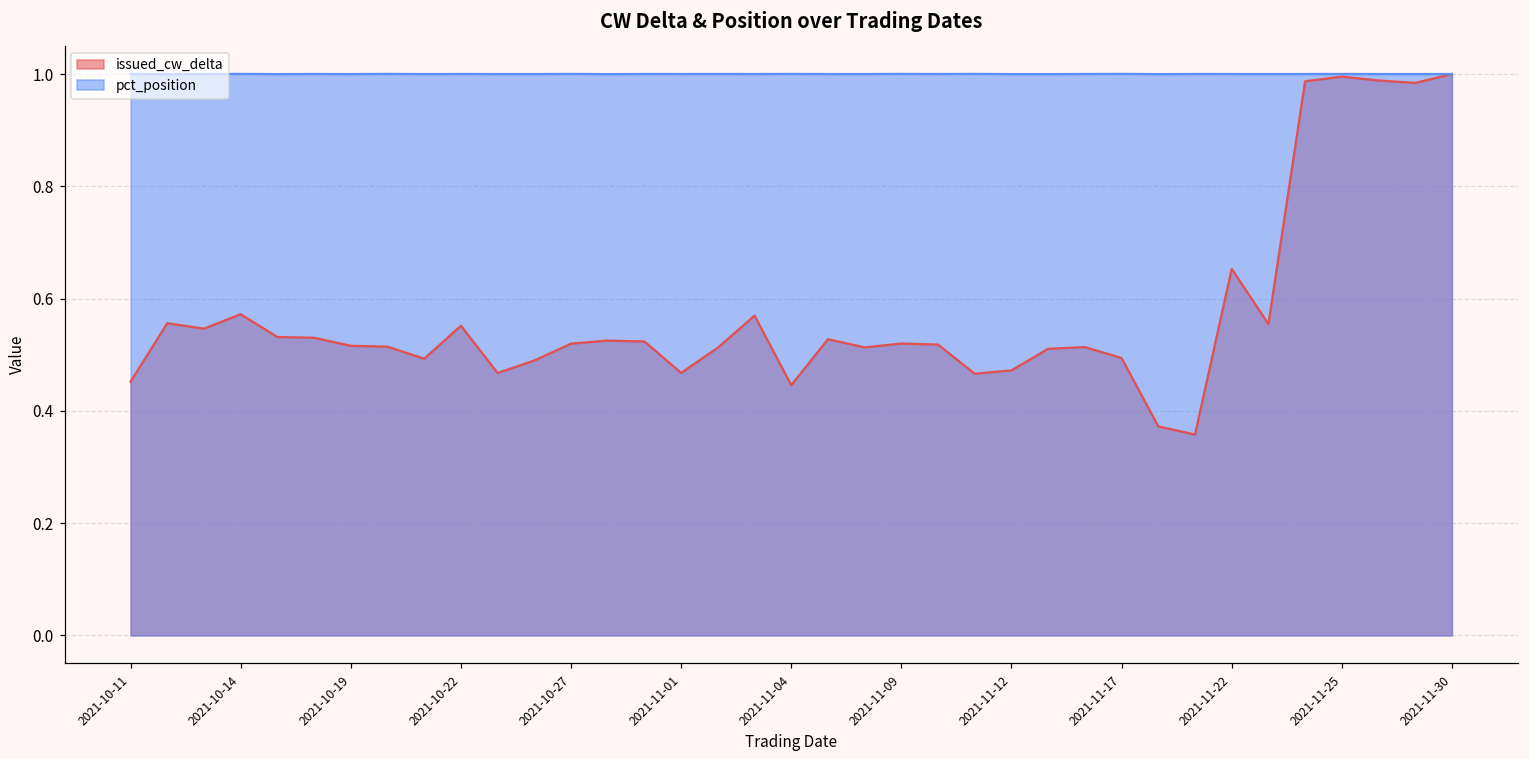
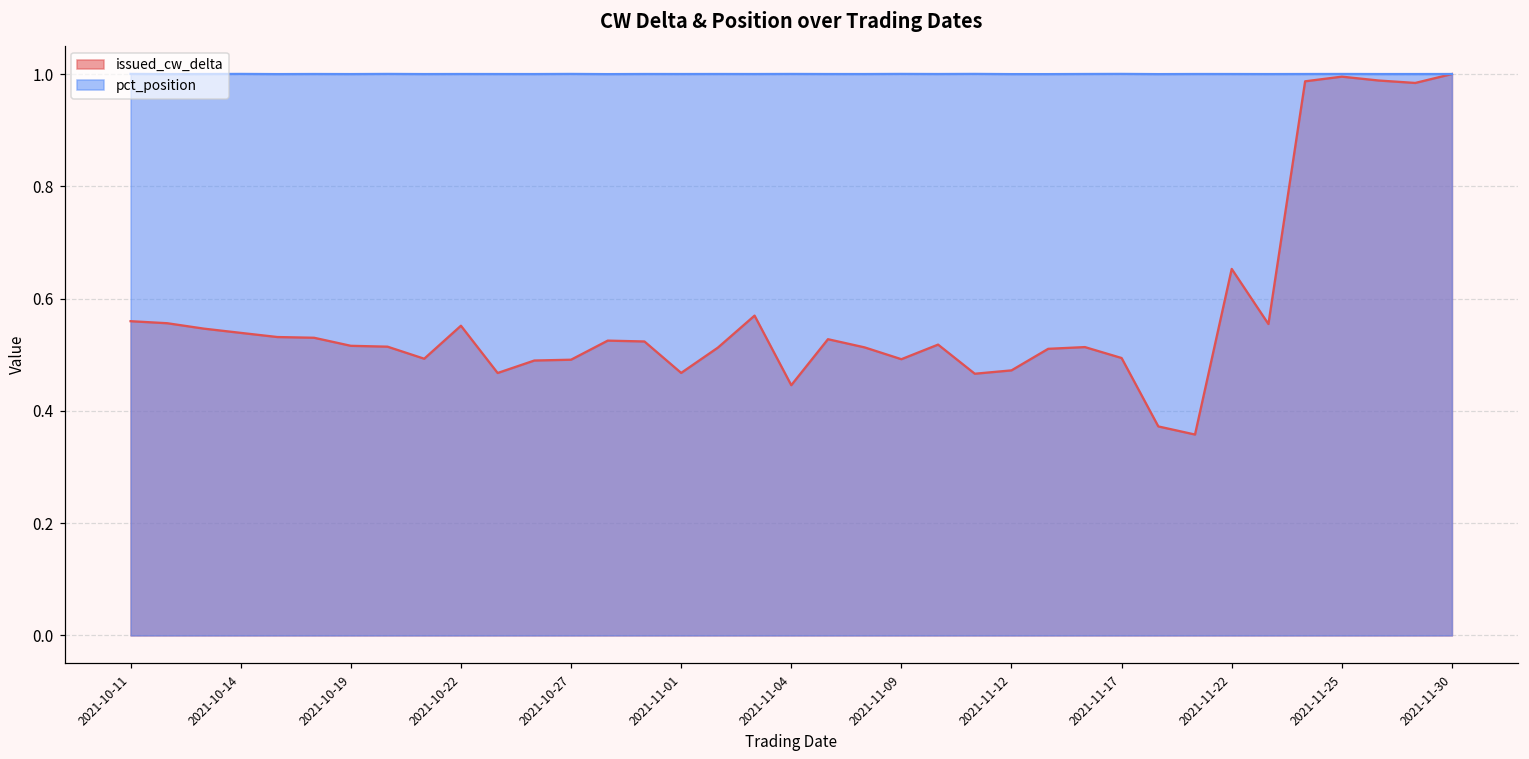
  {
    "issued_cw_delta": {
-     "2021-10-11": 0.45,
-     "2021-10-14": 0.57,
+     "2021-10-11": 0.56,
+     "2021-10-14": 0.54,
      "2021-10-19": 0.52,
      "2021-10-22": 0.55,
-     "2021-10-27": 0.52,
+     "2021-10-27": 0.49,
      "2021-11-01": 0.47,
      "2021-11-04": 0.45,
-     "2021-11-09": 0.52,
+     "2021-11-09": 0.49,
      "2021-11-12": 0.47,
      "2021-11-17": 0.49,
      "2021-11-22": 0.65
    },
    "pct_position": {
      "2021-10-14": 1.00,
      "2021-10-19": 1.00,
      "2021-10-22": 1.00,
      "2021-10-27": 1.00,
      "2021-11-01": 1.00,
      "2021-11-04": 1.00,
      "2021-11-09": 1.00,
      "2021-11-12": 1.00,
      "2021-11-17": 1.00,
      "2021-11-22": 1.00
    }
  }
